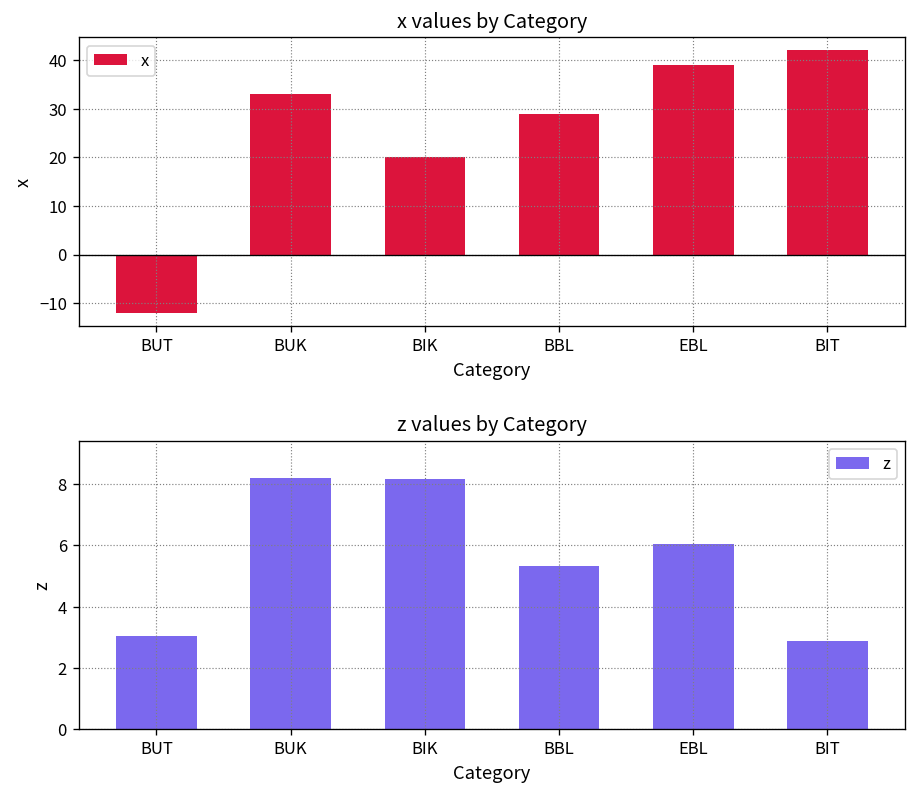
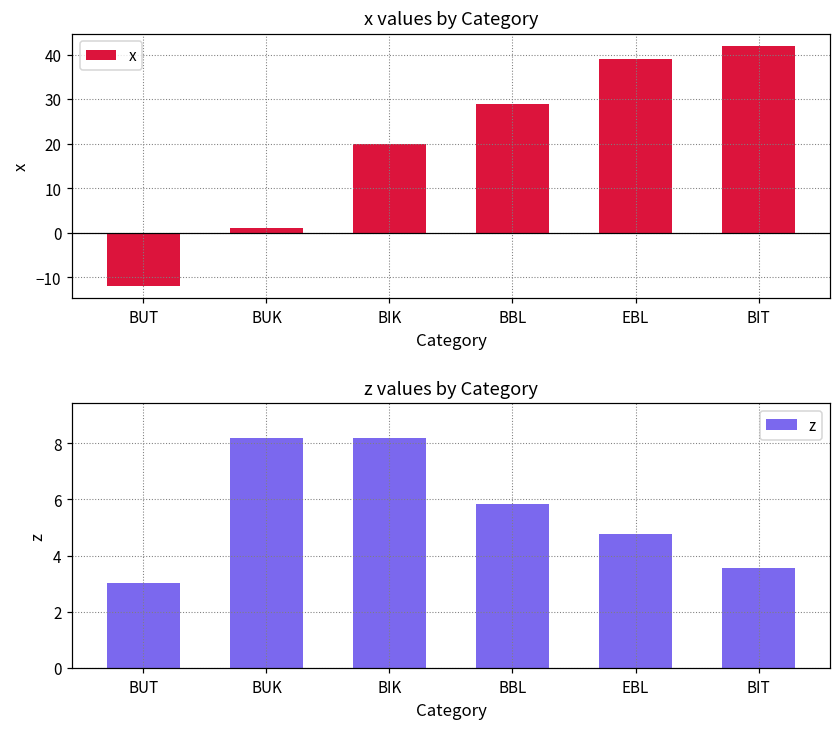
  {
    "x values by Category": {
      "BUT": -12,
-     "BUK": 33,
+     "BUK": 1,
      "BIK": 20,
      "BBL": 29,
      "EBL": 39,
      "BIT": 42
    },
    "z values by Category": {
      "BUT": 3.0,
      "BUK": 8.2,
      "BIK": 8.2,
-     "BBL": 5.3,
-     "EBL": 6.1,
-     "BIT": 2.9
+     "BBL": 5.8,
+     "EBL": 4.8,
+     "BIT": 3.5
    }
  }
